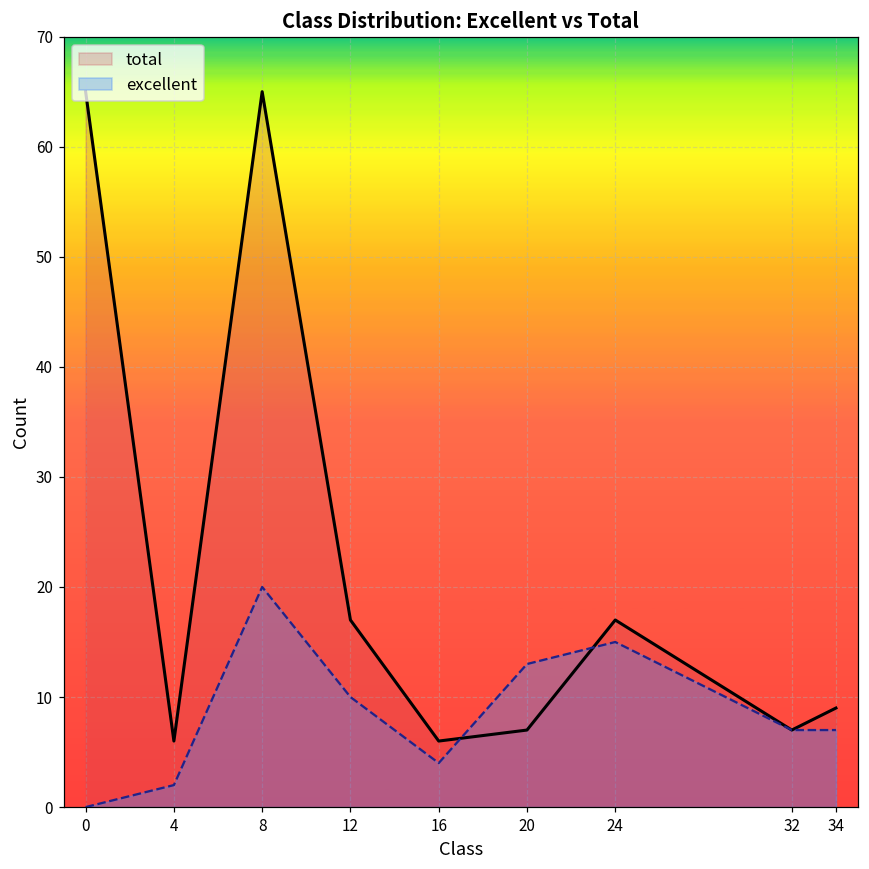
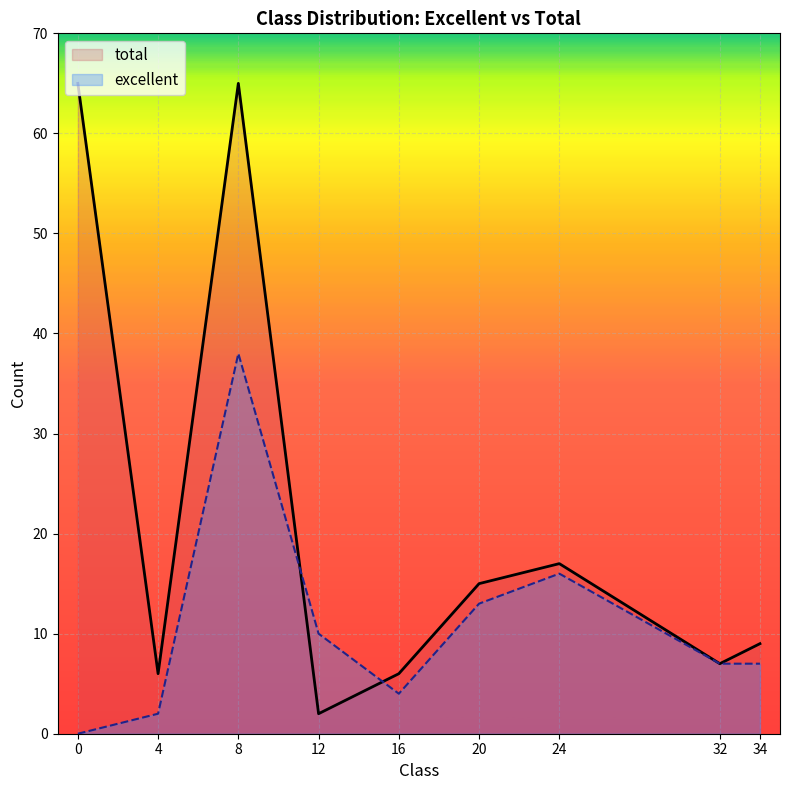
  {
    "total": {
      "4": 6,
      "8": 65,
-     "12": 17,
+     "12": 2,
      "16": 6,
-     "20": 7,
+     "20": 15,
      "24": 17,
      "34": 9
    },
    "excellent": {
      "0": 0,
      "4": 2,
-     "8": 20,
+     "8": 38,
      "12": 10,
      "16": 4,
      "20": 13,
-     "24": 15,
+     "24": 16,
      "34": 7
    }
  }
